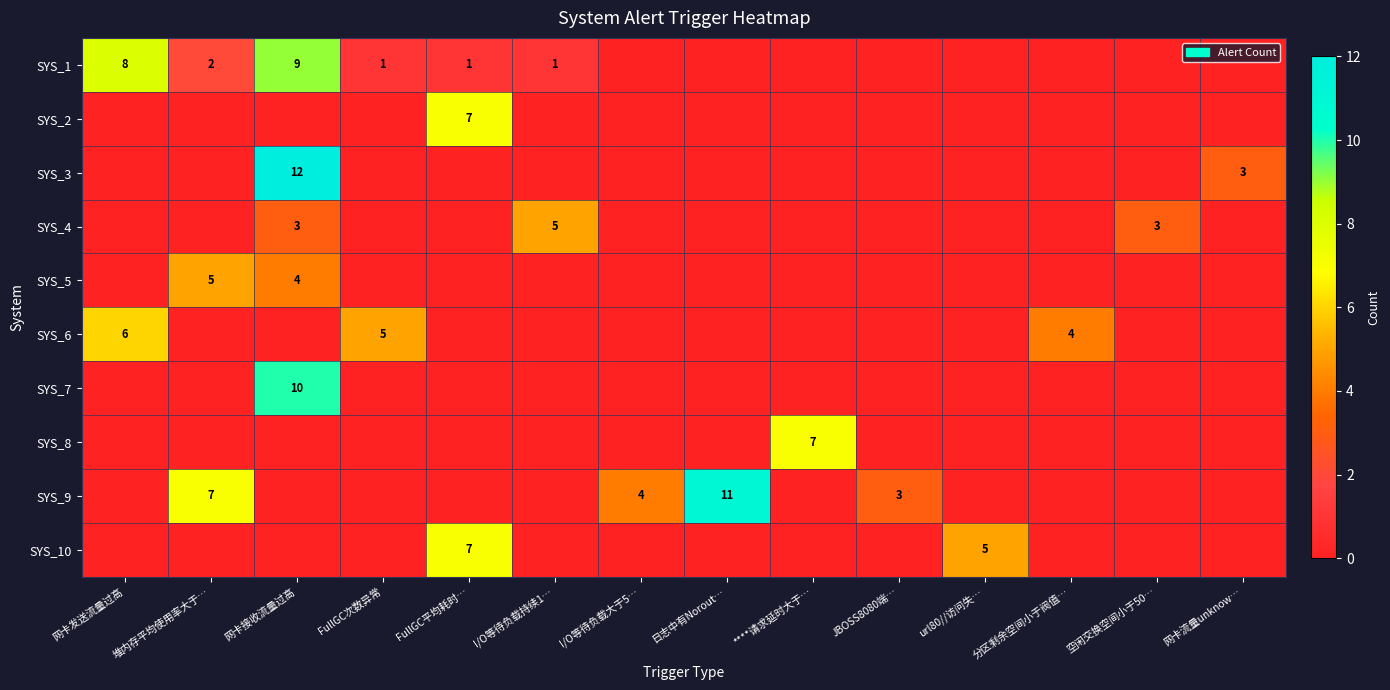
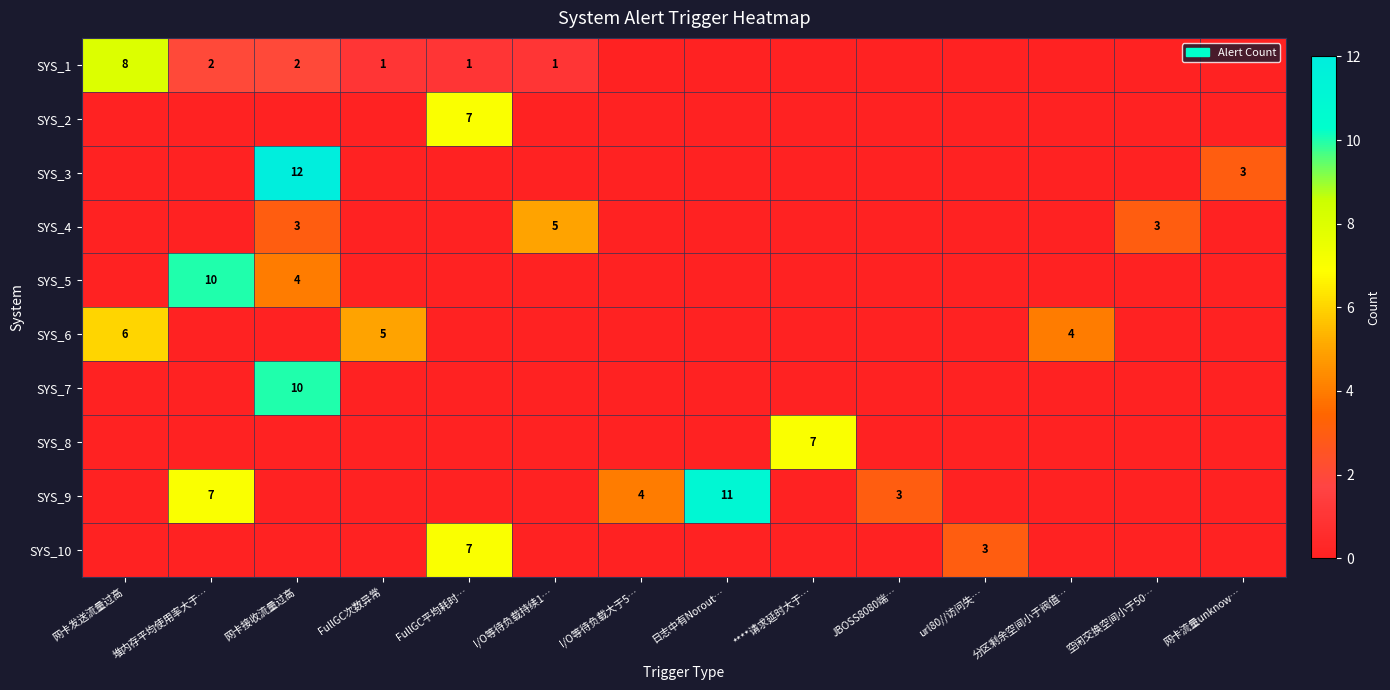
  {
    "SYS_1": {
      "网卡发送流量过高": 8,
      "堆内存平均使用率大于…": 2,
-     "网卡接收流量过高": 9,
+     "网卡接收流量过高": 2,
      "FullGC次数异常": 1,
      "FullGC平均耗时…": 1,
      "I/O等待负载持续1…": 1
    },
    "SYS_2": {
      "FullGC平均耗时…": 7
    },
    "SYS_3": {
      "网卡接收流量过高": 12,
      "网卡流量unknow…": 3
    },
    "SYS_4": {
      "网卡接收流量过高": 3,
      "I/O等待负载持续1…": 5,
      "空闲交换空间小于50…": 3
    },
    "SYS_5": {
-     "堆内存平均使用率大于…": 5,
+     "堆内存平均使用率大于…": 10,
      "网卡接收流量过高": 4
    },
    "SYS_6": {
      "网卡发送流量过高": 6,
      "FullGC次数异常": 5,
      "分区剩余空间小于阀值…": 4
    },
    "SYS_7": {
      "网卡接收流量过高": 10
    },
    "SYS_8": {
      "****请求延时大于…": 7
    },
    "SYS_9": {
      "堆内存平均使用率大于…": 7,
      "I/O等待负载大于5…": 4,
      "日志中有Norout…": 11,
      "JBOSS8080端…": 3
    },
    "SYS_10": {
      "FullGC平均耗时…": 7,
-     "url80//访问失…": 5
+     "url80//访问失…": 3
    }
  }
